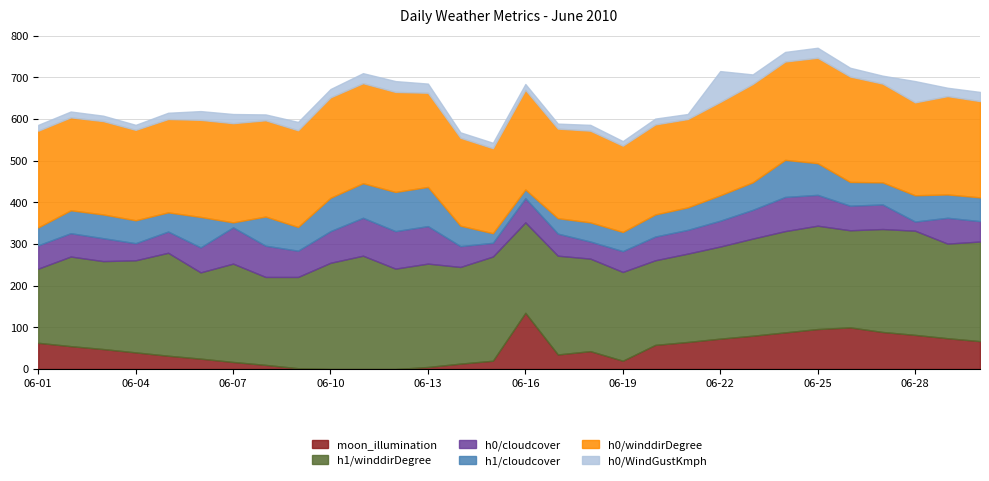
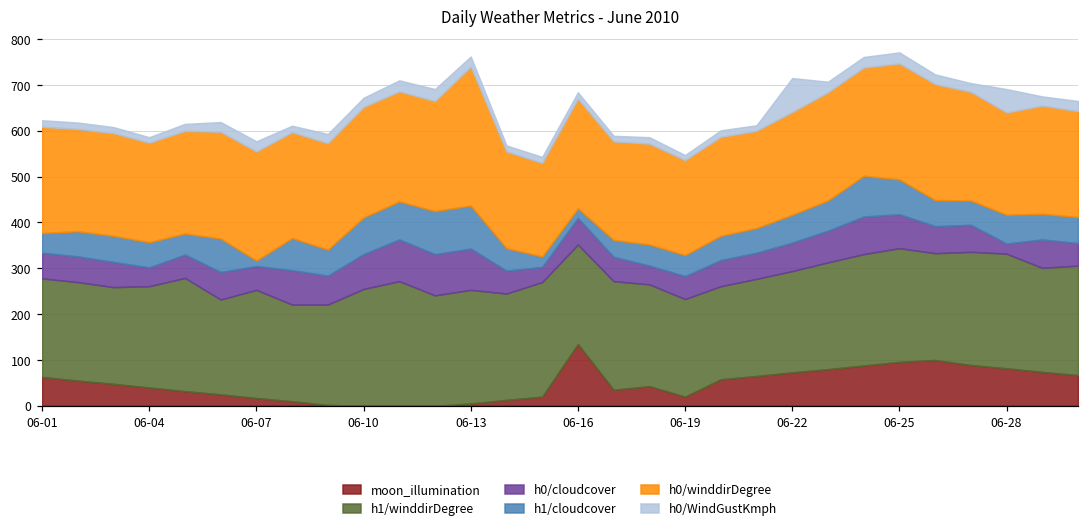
  {
    "moon_illumination": {
      "06-01": 60,
      "06-04": 40,
      "06-07": 20,
      "06-10": 0,
      "06-16": 140,
      "06-19": 20,
      "06-22": 70,
      "06-25": 100,
      "06-28": 80
    },
    "h1/winddirDegree": {
-     "06-01": 180,
+     "06-01": 220,
      "06-04": 220,
      "06-07": 240,
      "06-10": 260,
      "06-13": 250,
      "06-16": 220,
      "06-19": 210,
      "06-22": 220,
      "06-25": 250,
      "06-28": 250
    },
    "h0/cloudcover": {
      "06-01": 60,
      "06-04": 40,
-     "06-07": 90,
+     "06-07": 50,
      "06-10": 80,
      "06-13": 90,
      "06-16": 60,
      "06-19": 50,
      "06-22": 60,
      "06-25": 70,
      "06-28": 20
    },
    "h1/cloudcover": {
      "06-01": 40,
      "06-04": 60,
      "06-07": 10,
      "06-10": 80,
      "06-13": 90,
      "06-16": 20,
      "06-19": 50,
      "06-22": 60,
      "06-25": 80,
      "06-28": 60
    },
    "h0/winddirDegree": {
      "06-01": 230,
      "06-04": 220,
      "06-07": 240,
      "06-10": 240,
-     "06-13": 230,
+     "06-13": 300,
      "06-16": 240,
      "06-19": 210,
      "06-22": 220,
      "06-25": 250,
      "06-28": 220
    },
    "h0/WindGustKmph": {
      "06-01": 10,
      "06-04": 10,
      "06-07": 20,
      "06-10": 20,
      "06-13": 20,
      "06-16": 10,
      "06-19": 10,
      "06-22": 70,
      "06-25": 20,
      "06-28": 50
    }
  }
